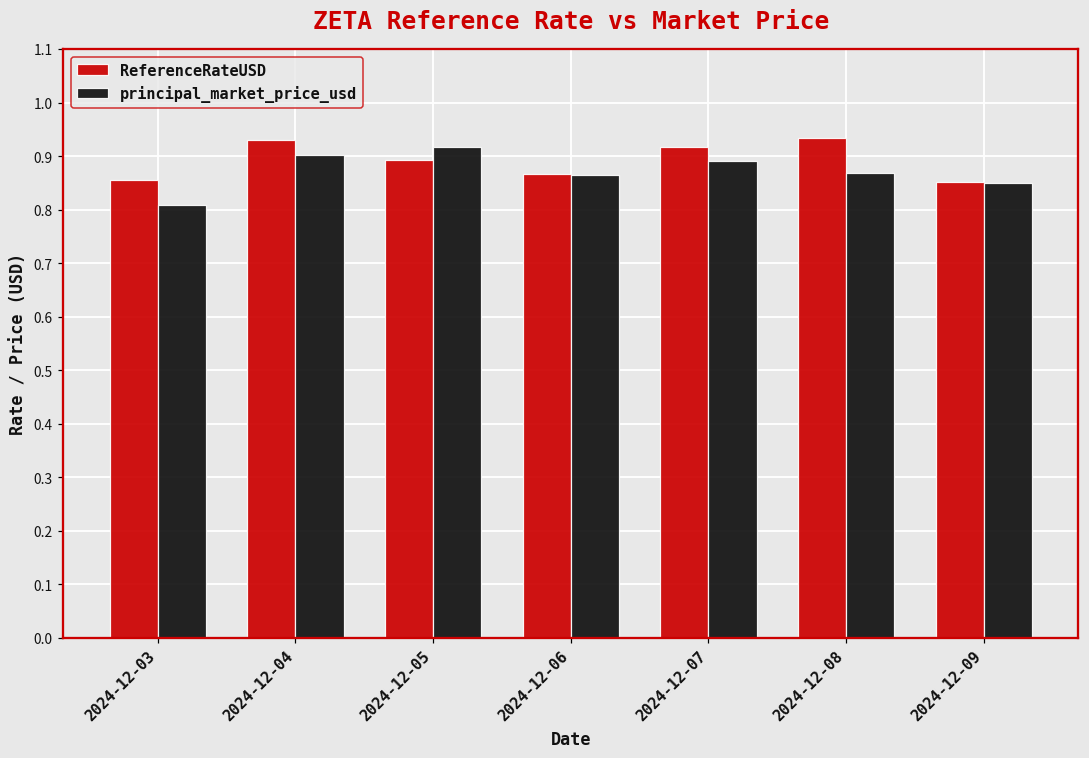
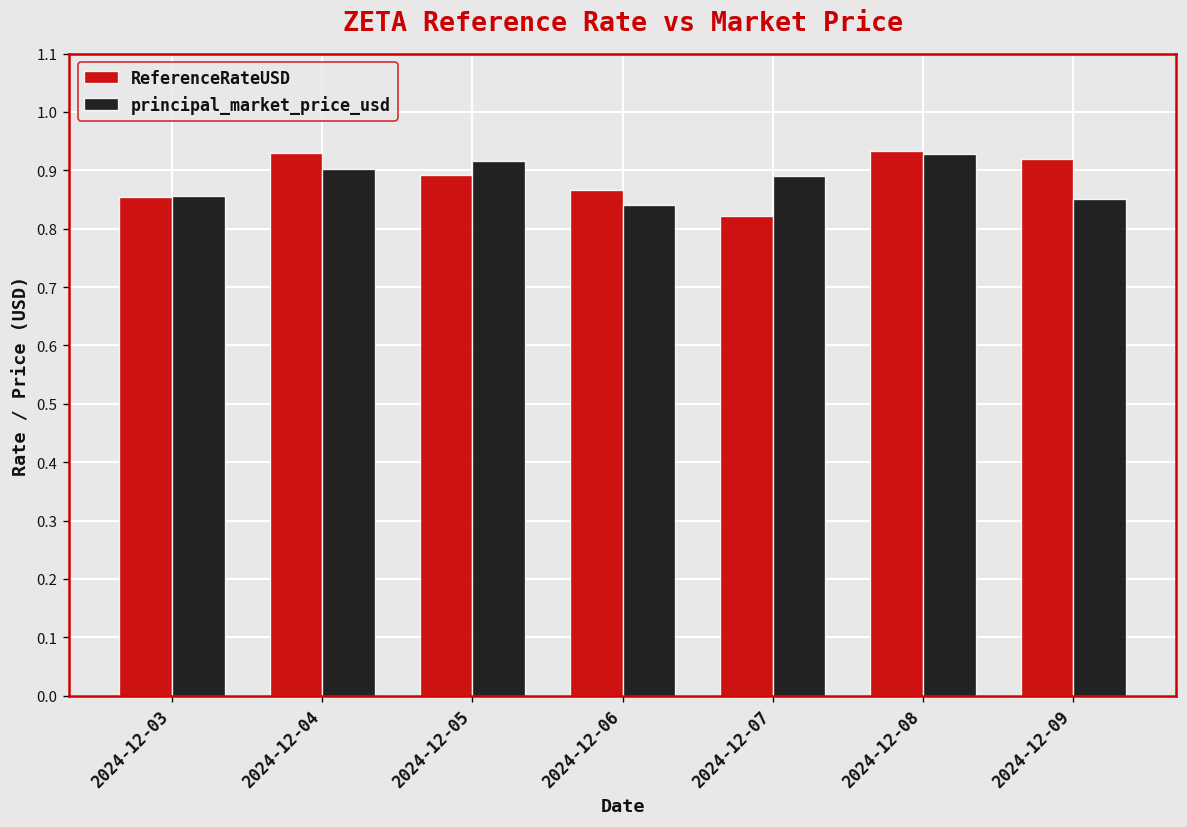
  {
    "ReferenceRateUSD": {
      "2024-12-03": 0.85,
      "2024-12-04": 0.93,
      "2024-12-05": 0.89,
      "2024-12-06": 0.87,
-     "2024-12-07": 0.92,
+     "2024-12-07": 0.82,
      "2024-12-08": 0.93,
-     "2024-12-09": 0.85
+     "2024-12-09": 0.92
    },
    "principal_market_price_usd": {
-     "2024-12-03": 0.81,
+     "2024-12-03": 0.86,
      "2024-12-04": 0.90,
      "2024-12-05": 0.92,
-     "2024-12-06": 0.87,
+     "2024-12-06": 0.84,
      "2024-12-07": 0.89,
-     "2024-12-08": 0.87,
+     "2024-12-08": 0.93,
      "2024-12-09": 0.85
    }
  }
